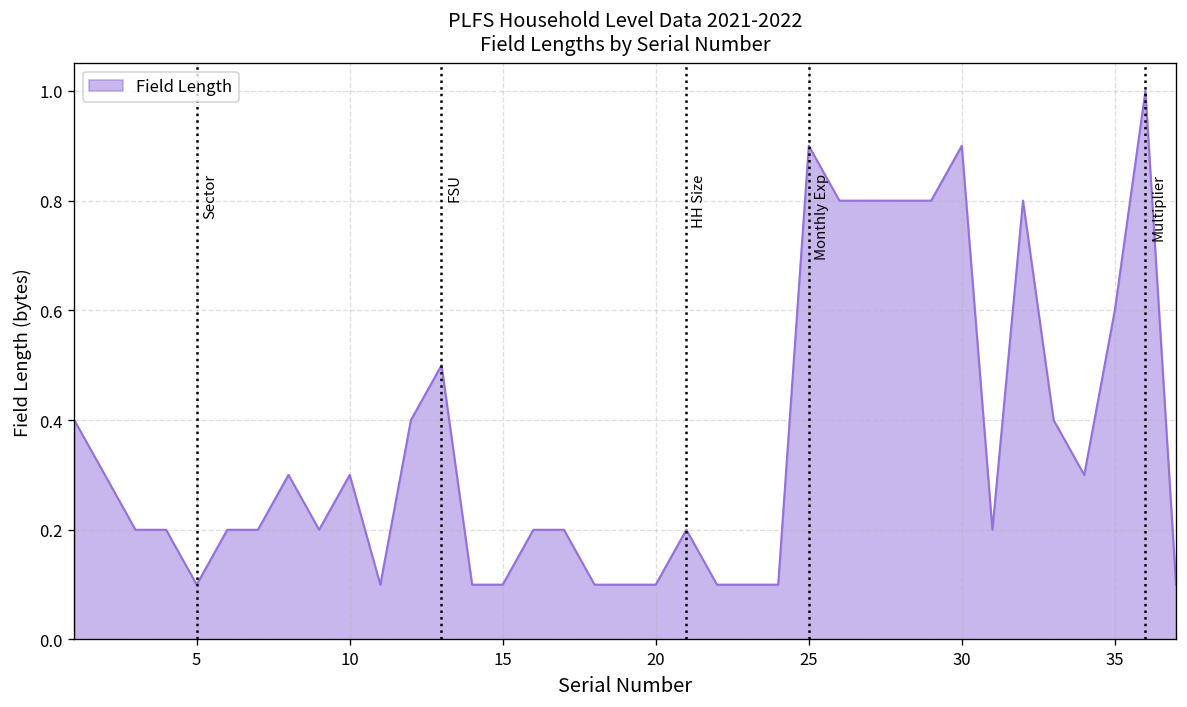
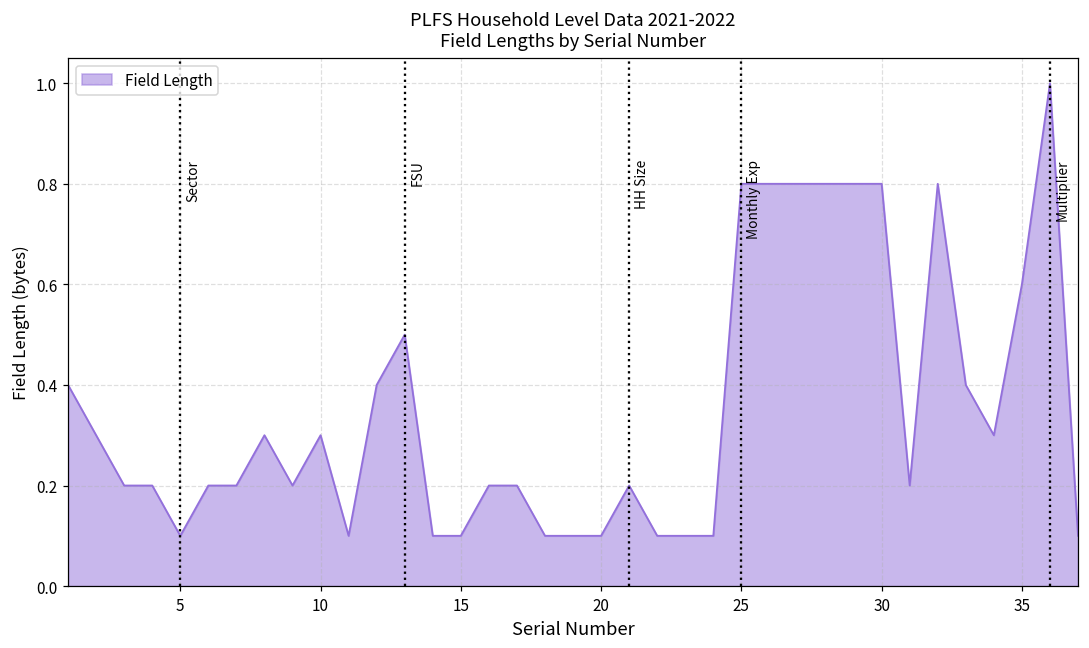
  {
    "5": 0.10,
    "10": 0.30,
    "15": 0.10,
    "20": 0.10,
-   "25": 0.90,
-   "30": 0.90,
+   "25": 0.80,
+   "30": 0.80,
    "35": 0.60
  }
